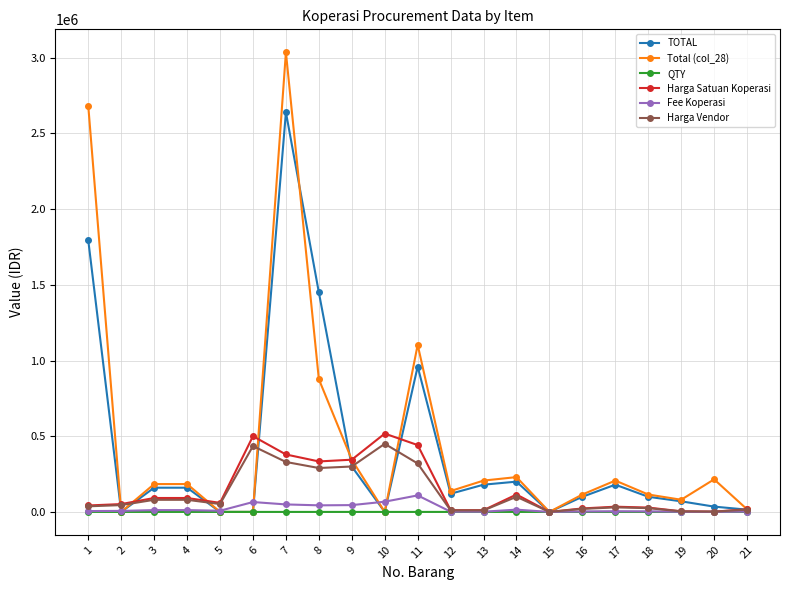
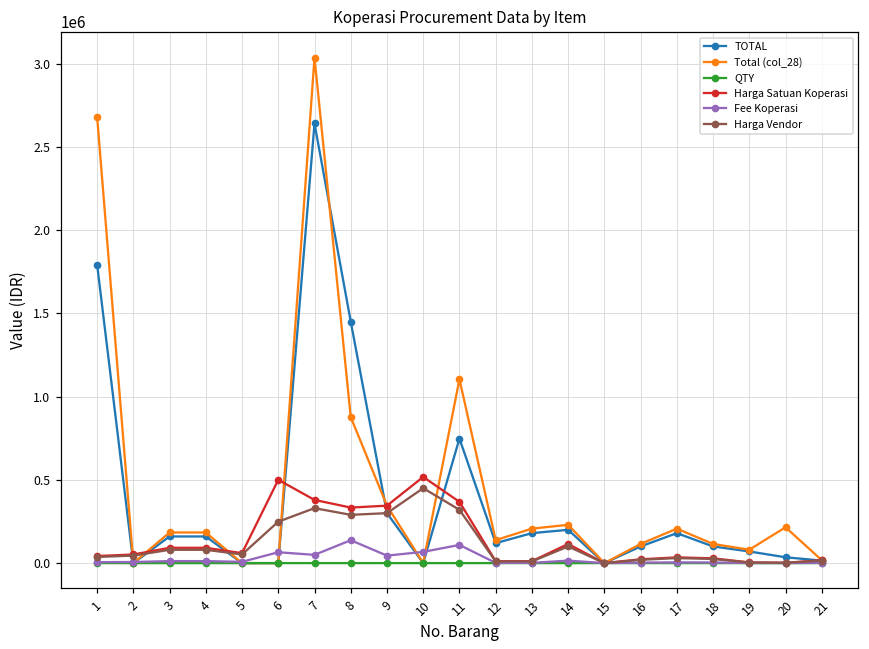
  {
    "TOTAL": {
      "1": 1790000,
      "3": 160000,
      "4": 160000,
      "7": 2640000,
      "8": 1450000,
-     "11": 960000,
+     "11": 750000,
      "12": 120000,
      "13": 180000,
      "14": 200000,
      "17": 180000,
      "20": 40000
    },
    "Total (col_28)": {
      "1": 2680000,
      "3": 180000,
      "4": 180000,
      "7": 3040000,
      "8": 880000,
      "11": 1100000,
      "12": 140000,
      "13": 210000,
      "14": 230000,
      "17": 210000,
      "20": 220000
    },
    "QTY": {
      "7": 0,
      "8": 0,
      "9": 0,
      "11": 0
    },
    "Harga Satuan Koperasi": {
      "6": 500000,
      "7": 380000,
      "8": 330000,
      "10": 520000,
-     "11": 440000
+     "11": 370000
    },
    "Fee Koperasi": {
      "6": 70000,
      "7": 50000,
-     "8": 40000,
+     "8": 140000,
      "9": 50000,
      "10": 70000,
      "11": 110000
    },
    "Harga Vendor": {
-     "6": 440000,
+     "6": 250000,
      "7": 330000,
      "8": 290000,
      "10": 450000,
      "11": 320000
    }
  }
